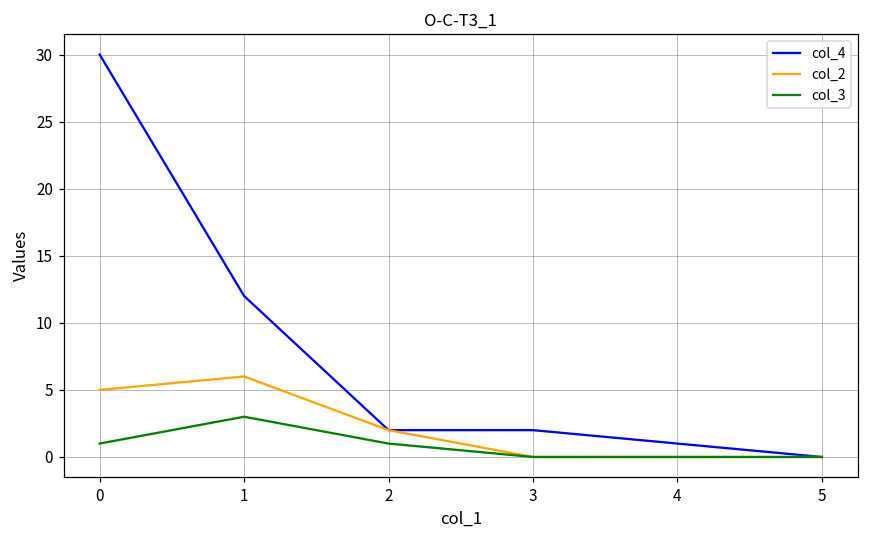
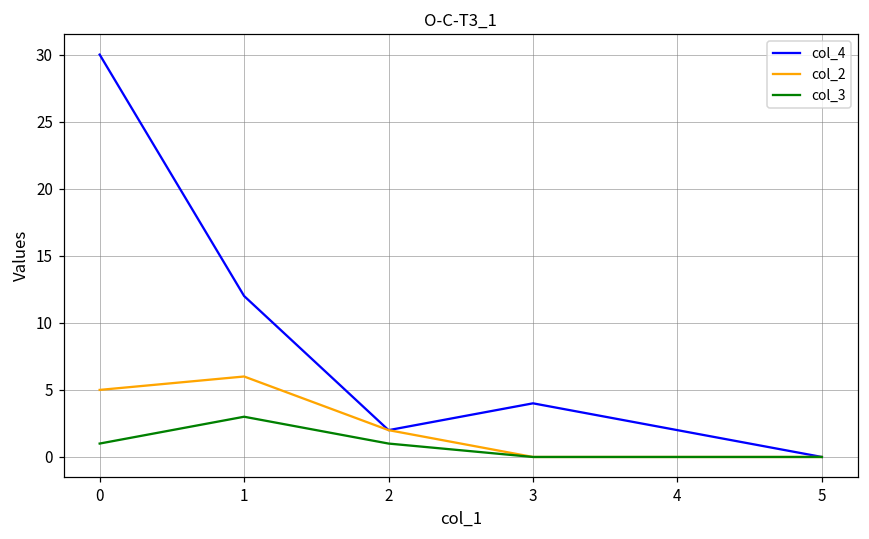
  {
    "col_4": {
      "0": 30,
      "1": 12,
-     "3": 2
+     "3": 4
    },
    "col_2": {
      "0": 5,
      "1": 6
    },
    "col_3": {
      "0": 1,
      "1": 3,
      "2": 1
    }
  }
